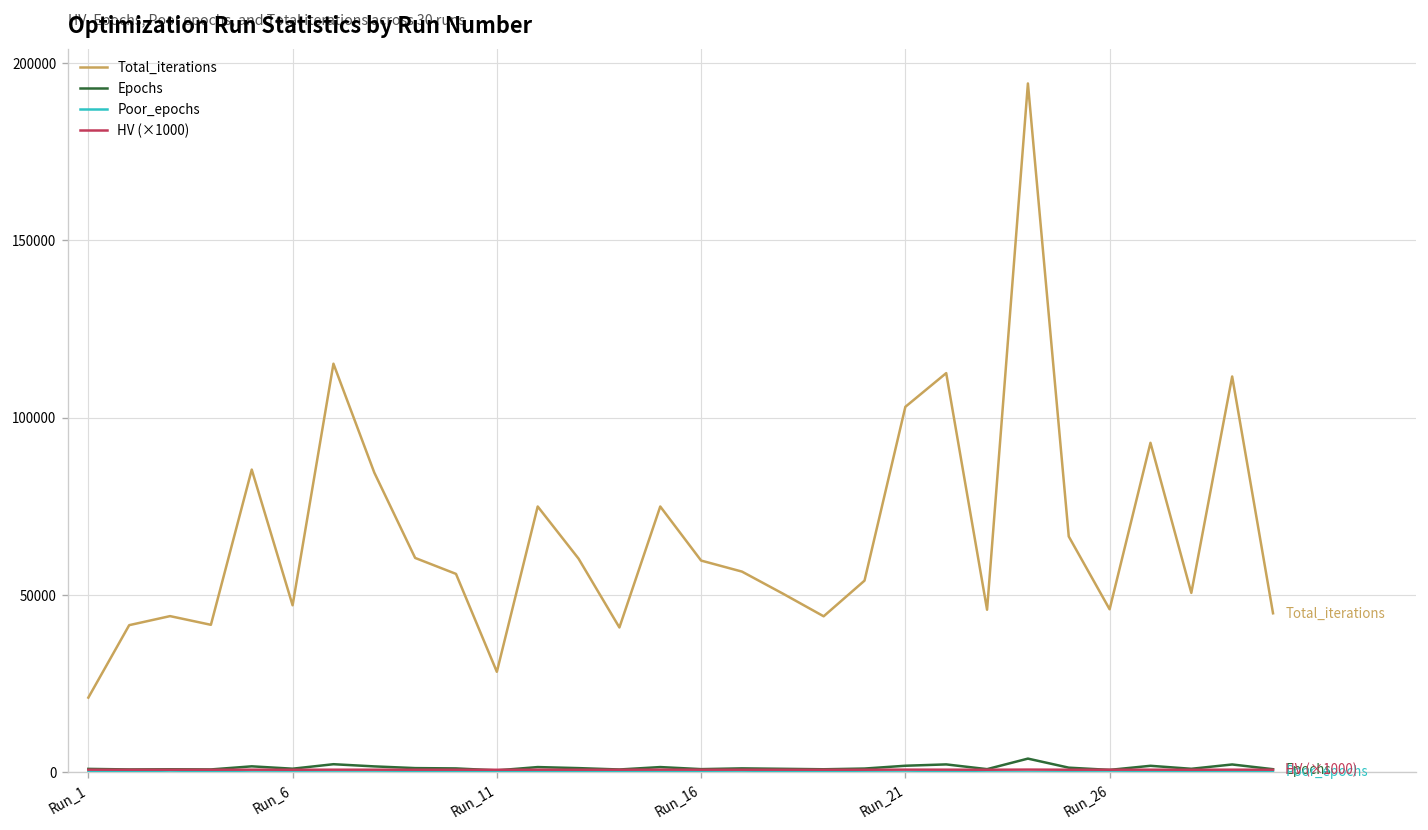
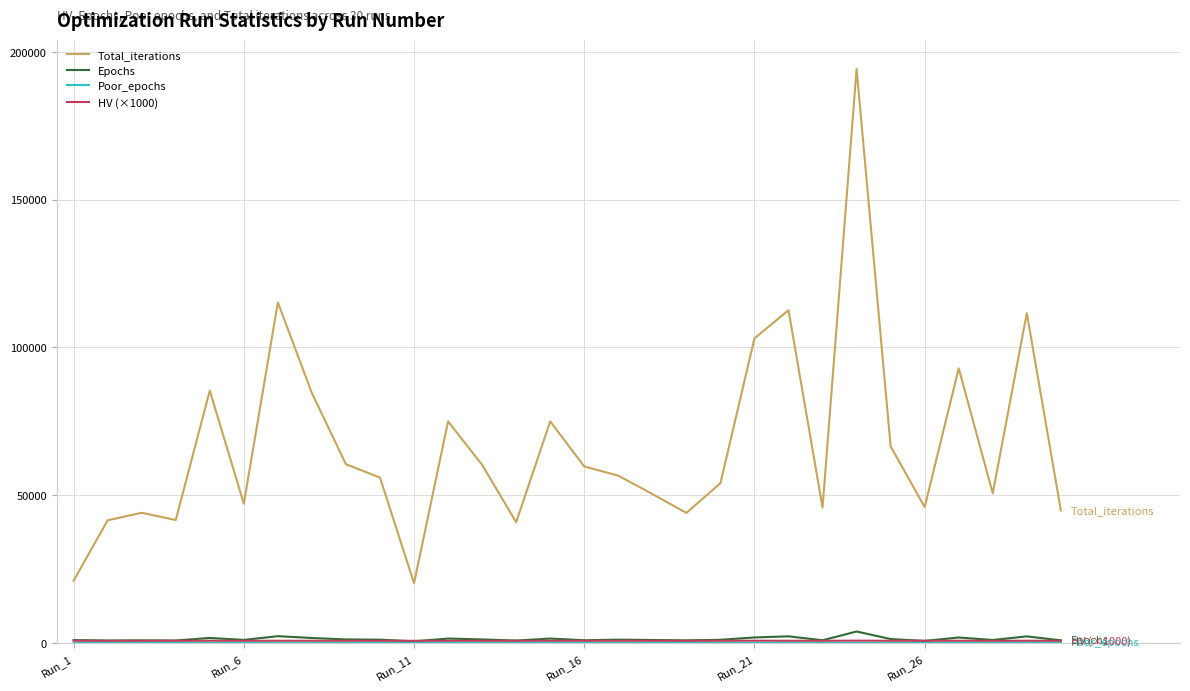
  {
    "Total_iterations": {
      "Run_1": 21000,
      "Run_6": 47000,
-     "Run_11": 28000,
+     "Run_11": 20000,
      "Run_16": 60000,
      "Run_21": 103000,
      "Run_26": 46000
    },
    "Epochs": {
      "Run_21": 2000
    }
  }
